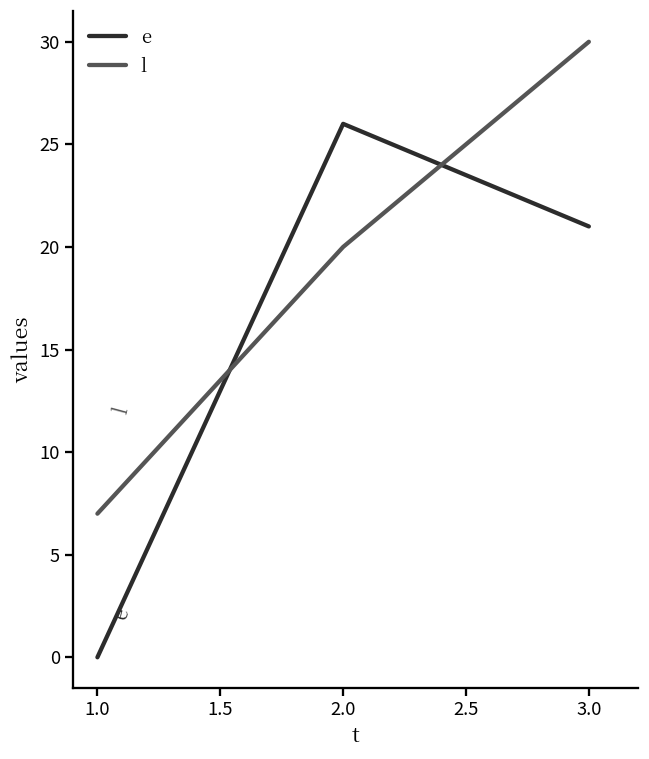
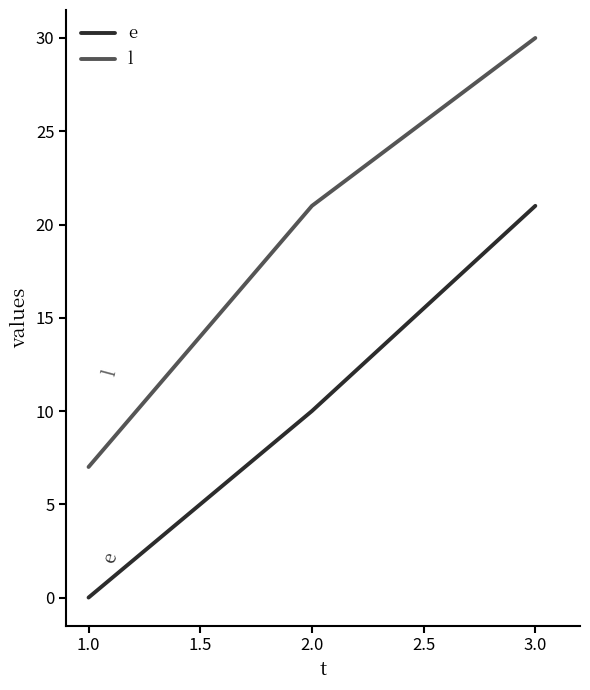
  {
    "e": {
      "1.0": 0,
-     "2.0": 26,
+     "2.0": 10,
      "3.0": 21
    },
    "l": {
      "1.0": 7,
-     "2.0": 20,
+     "2.0": 21,
      "3.0": 30
    }
  }
